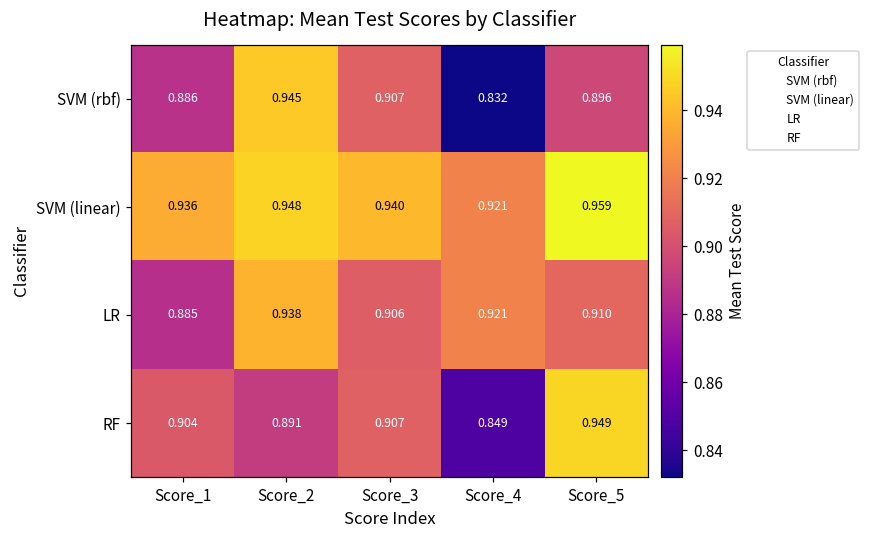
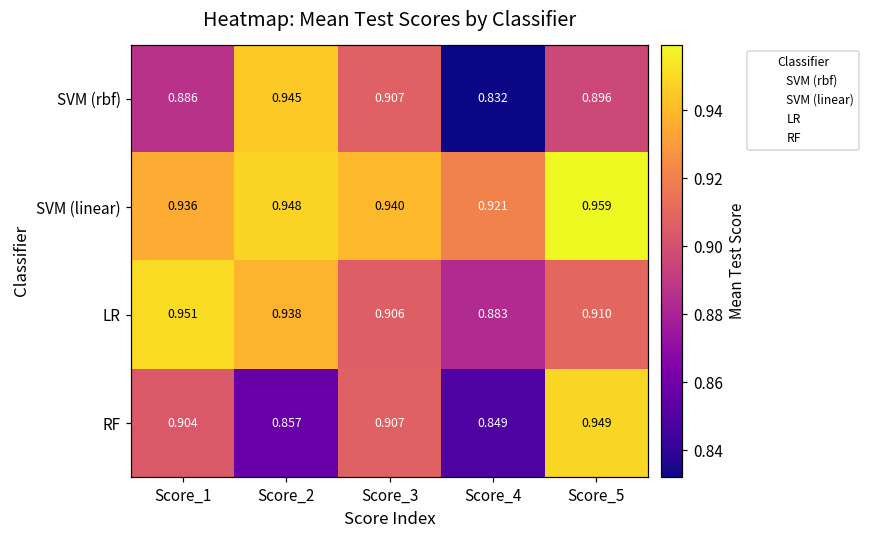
  {
    "SVM (rbf)": {
      "Score_1": 0.886,
      "Score_2": 0.945,
      "Score_3": 0.907,
      "Score_4": 0.832,
      "Score_5": 0.896
    },
    "SVM (linear)": {
      "Score_1": 0.936,
      "Score_2": 0.948,
      "Score_3": 0.940,
      "Score_4": 0.921,
      "Score_5": 0.959
    },
    "LR": {
-     "Score_1": 0.885,
+     "Score_1": 0.951,
      "Score_2": 0.938,
      "Score_3": 0.906,
-     "Score_4": 0.921,
+     "Score_4": 0.883,
      "Score_5": 0.910
    },
    "RF": {
      "Score_1": 0.904,
-     "Score_2": 0.891,
+     "Score_2": 0.857,
      "Score_3": 0.907,
      "Score_4": 0.849,
      "Score_5": 0.949
    }
  }
